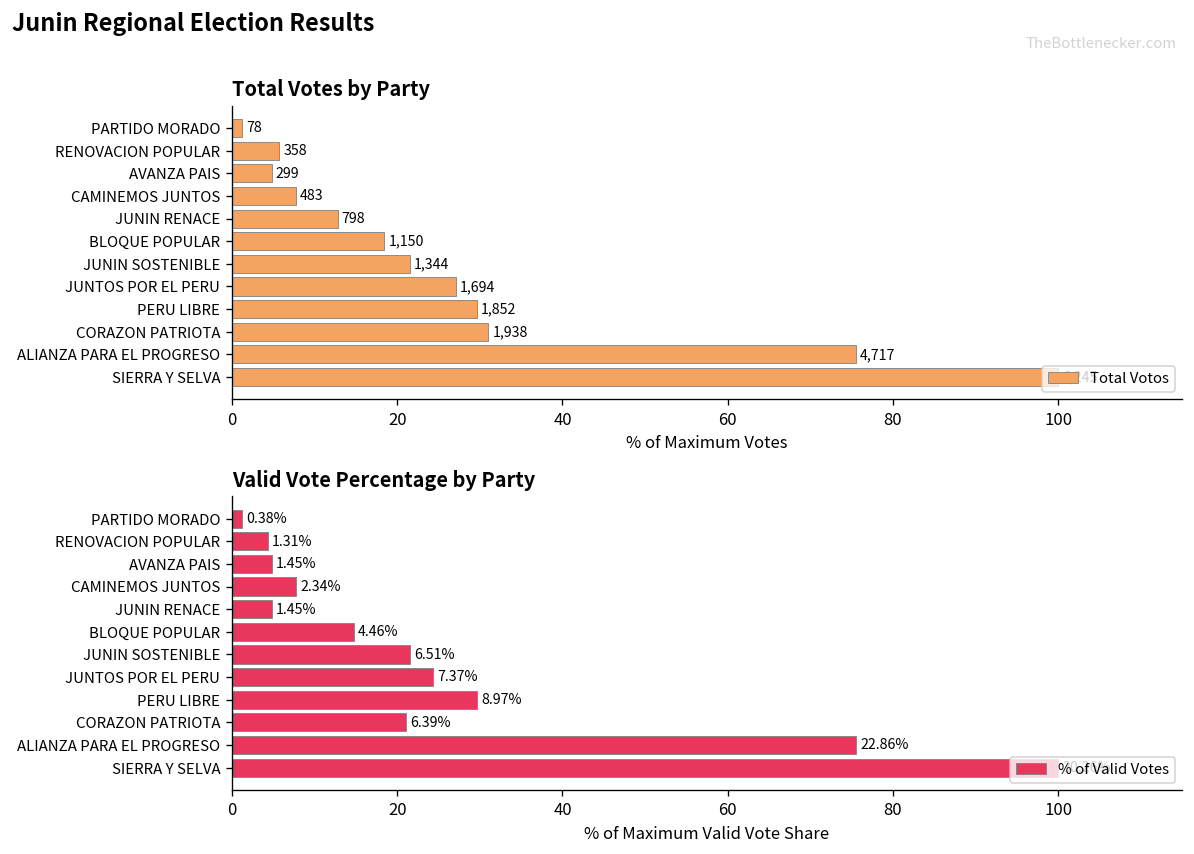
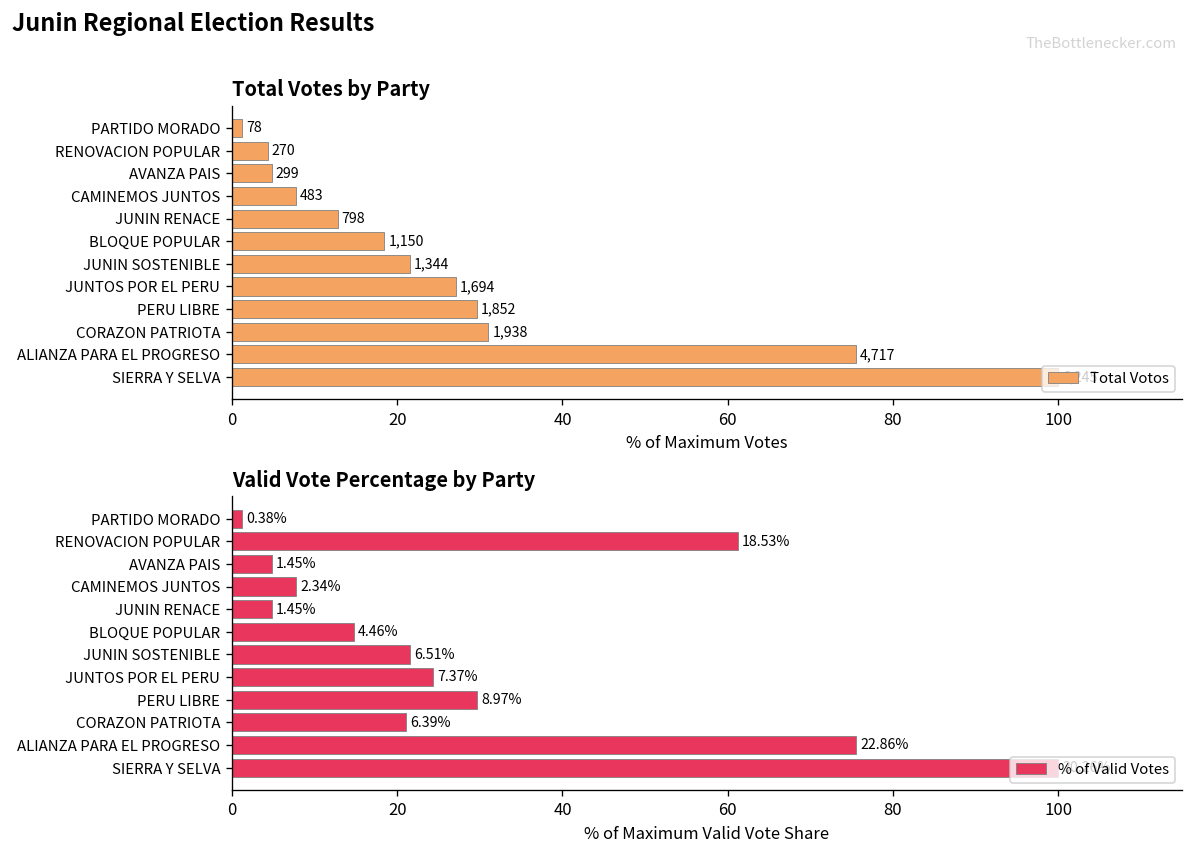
  {
    "Total Votes by Party": {
-     "RENOVACION POPULAR": "358"
+     "RENOVACION POPULAR": "270"
    },
    "Valid Vote Percentage by Party": {
-     "RENOVACION POPULAR": "1.31%"
+     "RENOVACION POPULAR": "18.53%"
    }
  }
